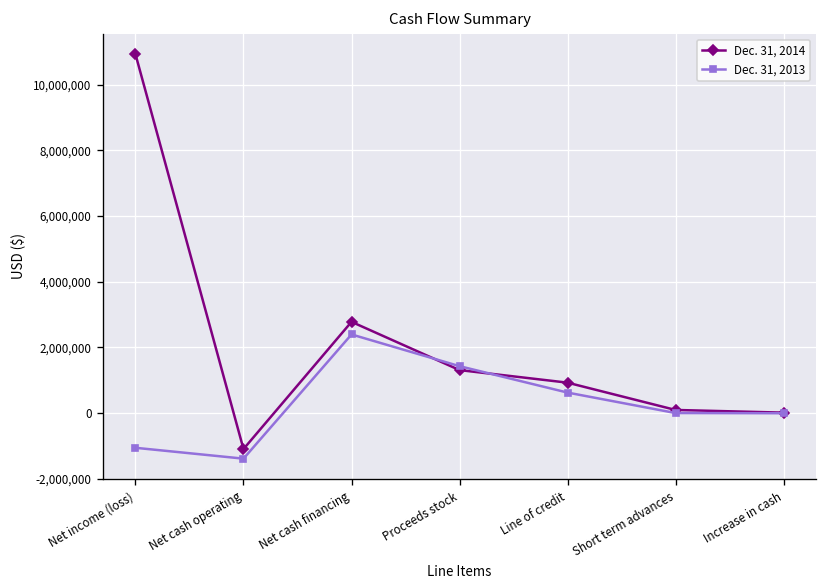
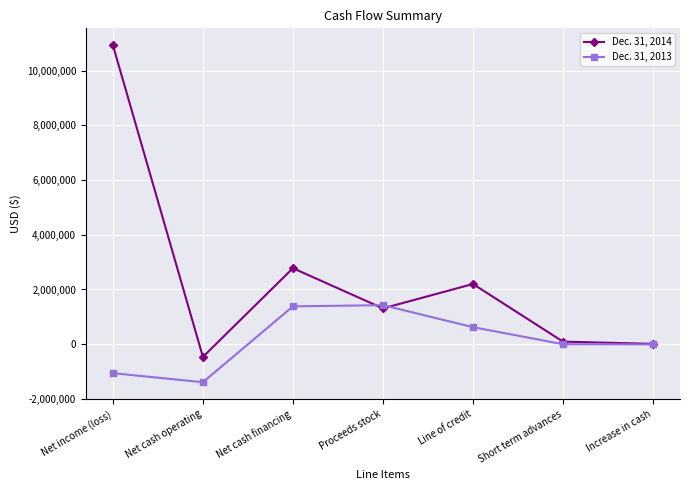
  {
    "Dec. 31, 2014": {
      "Net income (loss)": "10,900,000",
-     "Net cash operating": "-1,100,000",
+     "Net cash operating": "-500,000",
      "Net cash financing": "2,800,000",
      "Proceeds stock": "1,300,000",
-     "Line of credit": "900,000",
+     "Line of credit": "2,200,000",
      "Short term advances": "100,000"
    },
    "Dec. 31, 2013": {
      "Net income (loss)": "-1,100,000",
      "Net cash operating": "-1,400,000",
-     "Net cash financing": "2,400,000",
+     "Net cash financing": "1,400,000",
      "Proceeds stock": "1,400,000",
      "Line of credit": "600,000",
      "Short term advances": "0"
    }
  }
